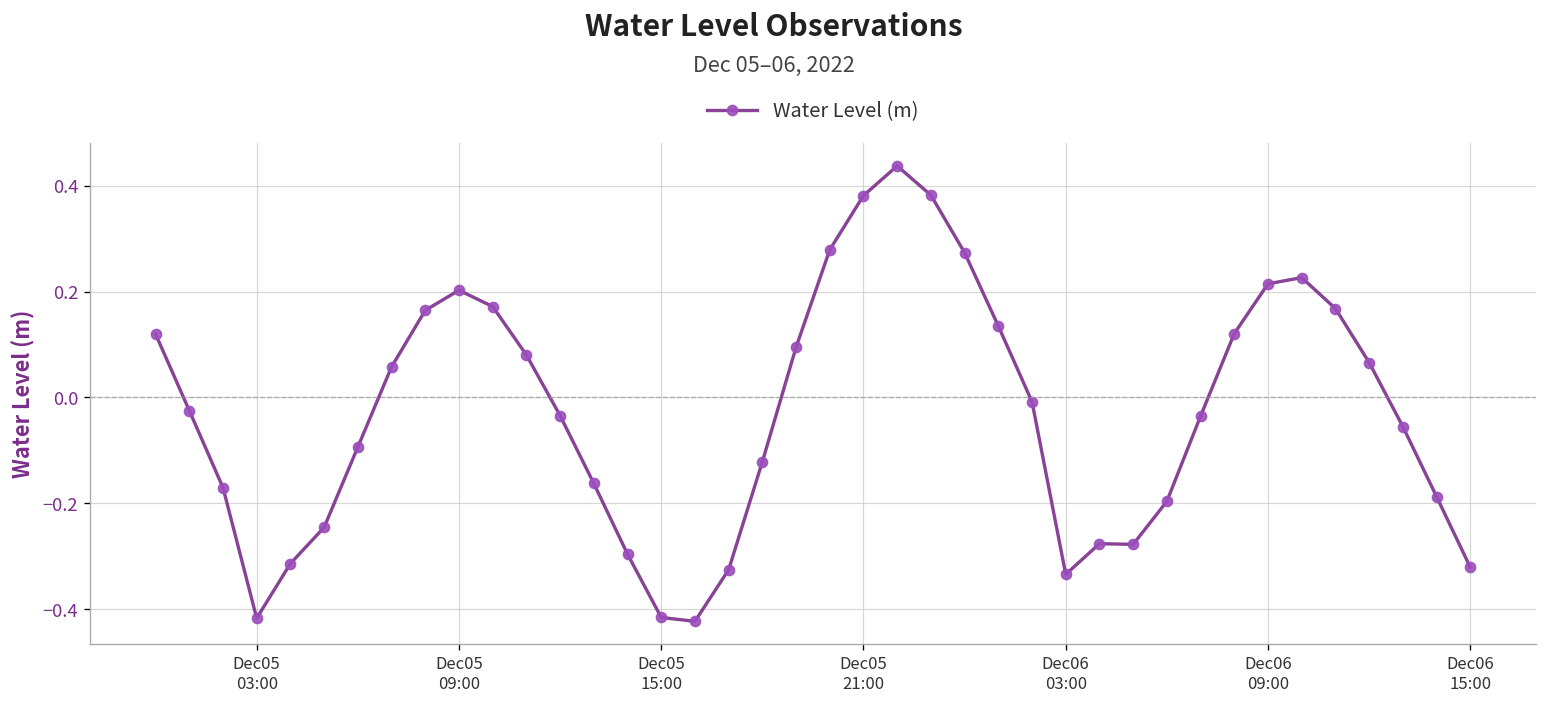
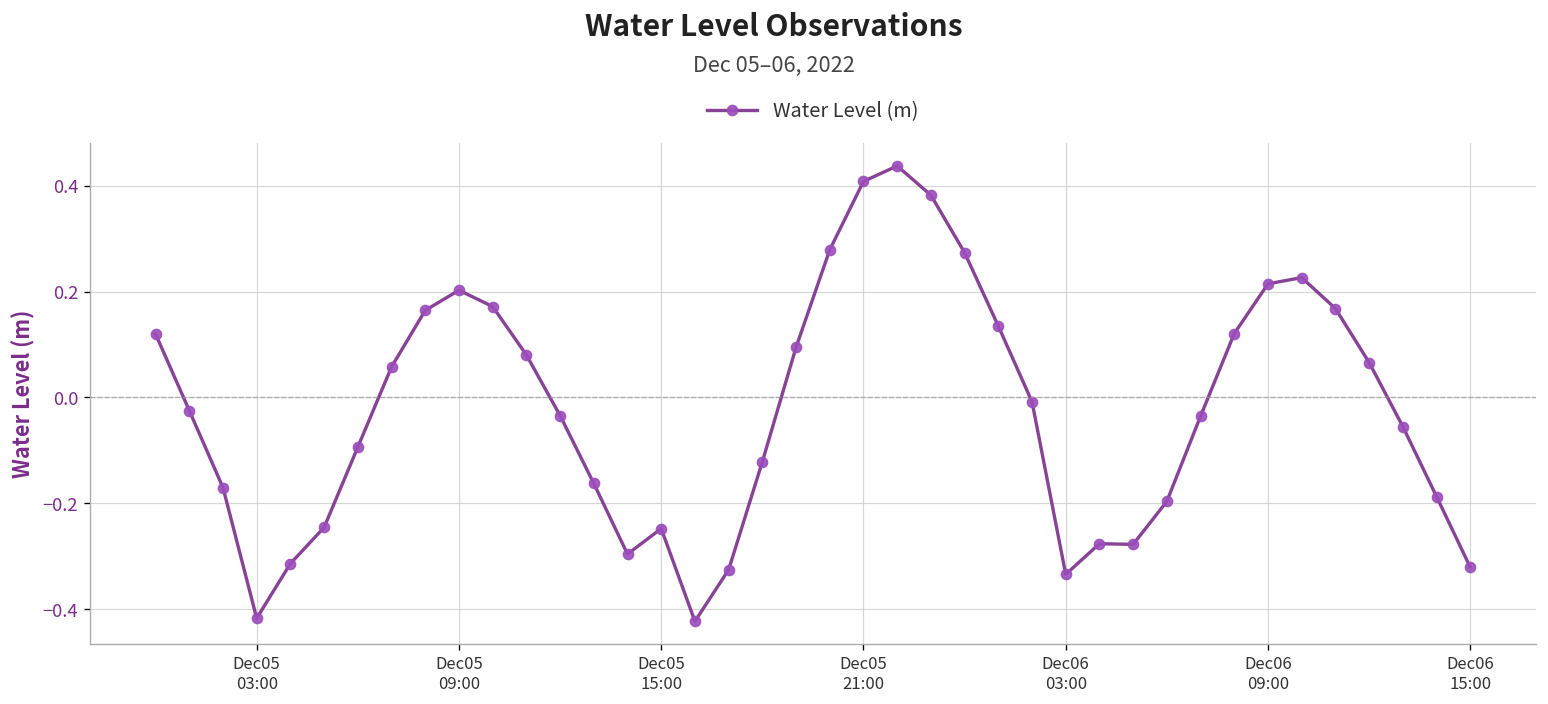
  {
    "Dec05 03:00": -0.42,
    "Dec05 09:00": 0.20,
-   "Dec05 15:00": -0.42,
-   "Dec05 21:00": 0.38,
+   "Dec05 15:00": -0.25,
+   "Dec05 21:00": 0.41,
    "Dec06 03:00": -0.33,
    "Dec06 09:00": 0.21,
    "Dec06 15:00": -0.32
  }
